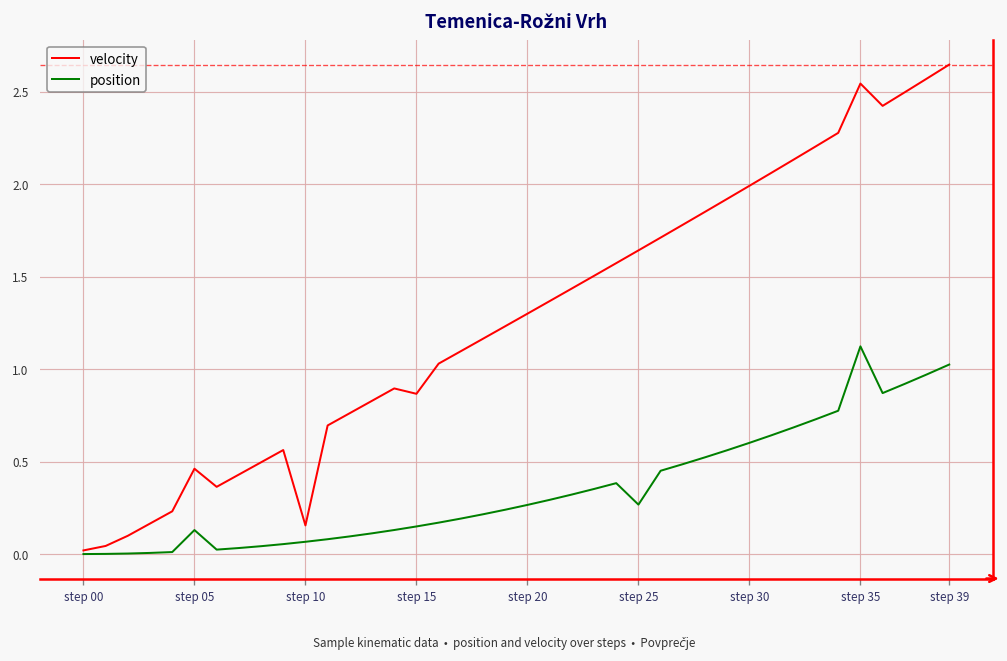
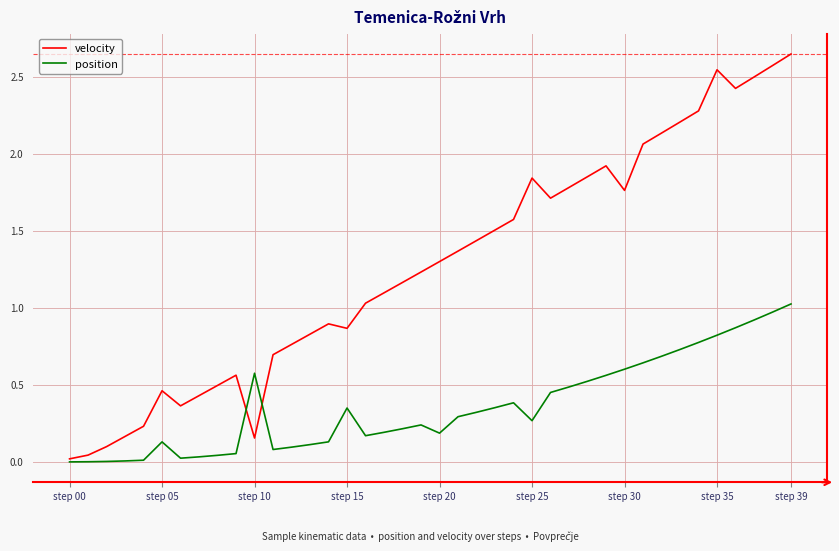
  {
    "velocity": {
      "step 00": 0.02,
      "step 05": 0.46,
      "step 10": 0.16,
      "step 15": 0.87,
      "step 20": 1.30,
-     "step 25": 1.64,
-     "step 30": 1.99,
+     "step 25": 1.84,
+     "step 30": 1.76,
      "step 35": 2.54,
      "step 39": 2.65
    },
    "position": {
      "step 00": 0.00,
      "step 05": 0.13,
-     "step 10": 0.07,
-     "step 15": 0.15,
-     "step 20": 0.27,
+     "step 10": 0.58,
+     "step 15": 0.35,
+     "step 20": 0.19,
      "step 25": 0.27,
      "step 30": 0.60,
-     "step 35": 1.12,
+     "step 35": 0.82,
      "step 39": 1.02
    }
  }
